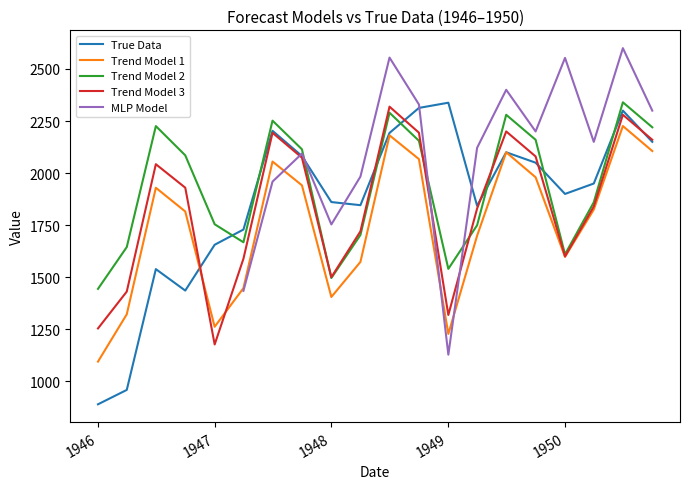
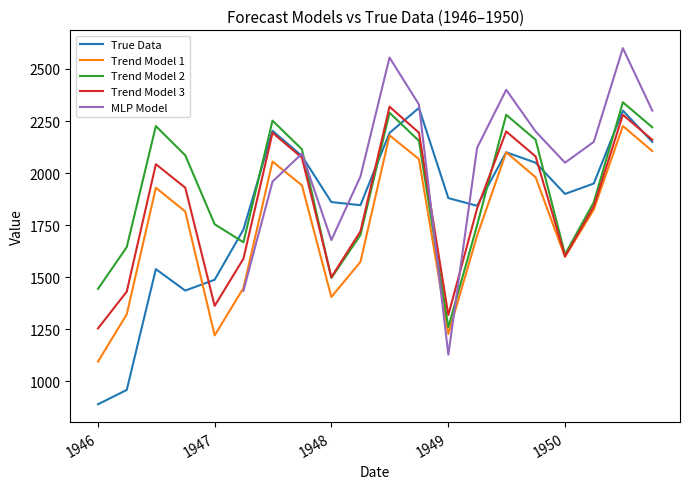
  {
    "True Data": {
      "1946": 890,
-     "1947": 1660,
+     "1947": 1490,
      "1948": 1860,
-     "1949": 2340,
+     "1949": 1880,
      "1950": 1900
    },
    "Trend Model 1": {
      "1946": 1100,
-     "1947": 1260,
+     "1947": 1220,
      "1948": 1410,
      "1949": 1230
    },
    "Trend Model 2": {
      "1946": 1440,
      "1947": 1750,
-     "1949": 1540
+     "1949": 1260
    },
    "Trend Model 3": {
      "1946": 1250,
-     "1947": 1180,
+     "1947": 1360,
      "1949": 1320
    },
    "MLP Model": {
-     "1948": 1750,
+     "1948": 1680,
      "1949": 1130,
-     "1950": 2550
+     "1950": 2050
    }
  }
